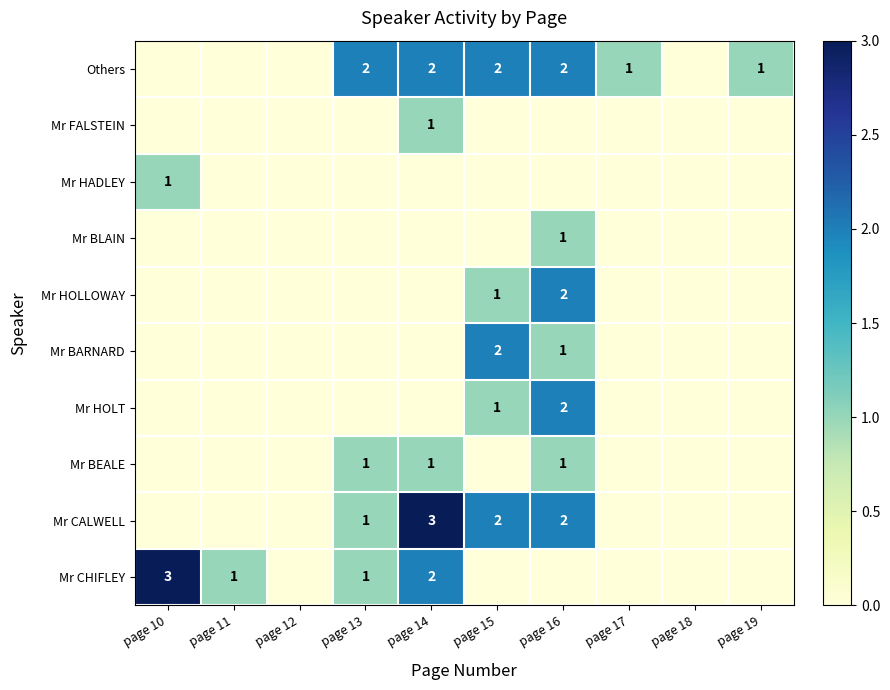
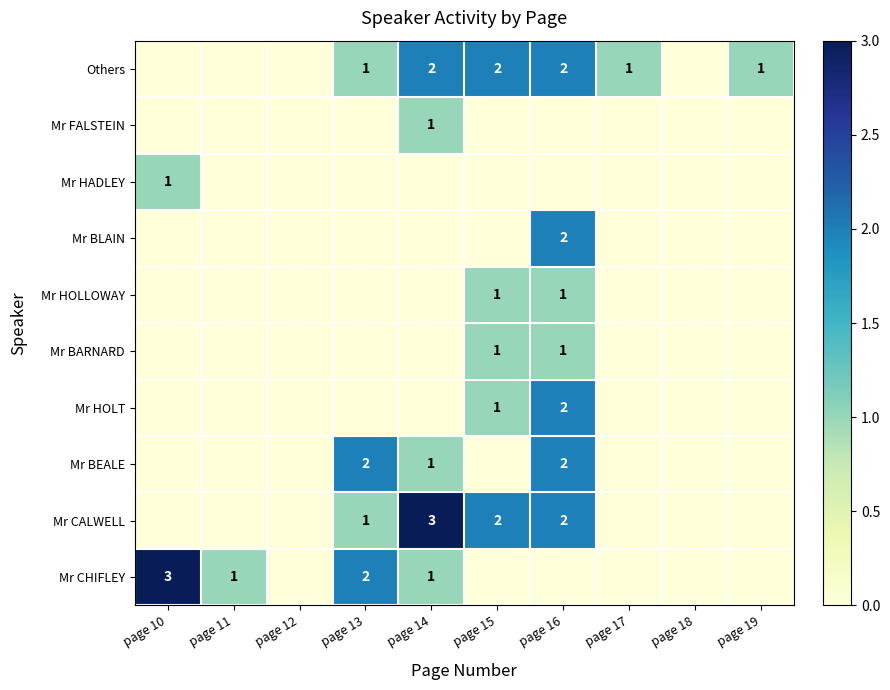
  {
    "Others": {
-     "page 13": 2,
+     "page 13": 1,
      "page 14": 2,
      "page 15": 2,
      "page 16": 2,
      "page 17": 1,
      "page 19": 1
    },
    "Mr FALSTEIN": {
      "page 14": 1
    },
    "Mr HADLEY": {
      "page 10": 1
    },
    "Mr BLAIN": {
-     "page 16": 1
+     "page 16": 2
    },
    "Mr HOLLOWAY": {
      "page 15": 1,
-     "page 16": 2
+     "page 16": 1
    },
    "Mr BARNARD": {
-     "page 15": 2,
+     "page 15": 1,
      "page 16": 1
    },
    "Mr HOLT": {
      "page 15": 1,
      "page 16": 2
    },
    "Mr BEALE": {
-     "page 13": 1,
+     "page 13": 2,
      "page 14": 1,
-     "page 16": 1
+     "page 16": 2
    },
    "Mr CALWELL": {
      "page 13": 1,
      "page 14": 3,
      "page 15": 2,
      "page 16": 2
    },
    "Mr CHIFLEY": {
      "page 10": 3,
      "page 11": 1,
-     "page 13": 1,
-     "page 14": 2
+     "page 13": 2,
+     "page 14": 1
    }
  }
